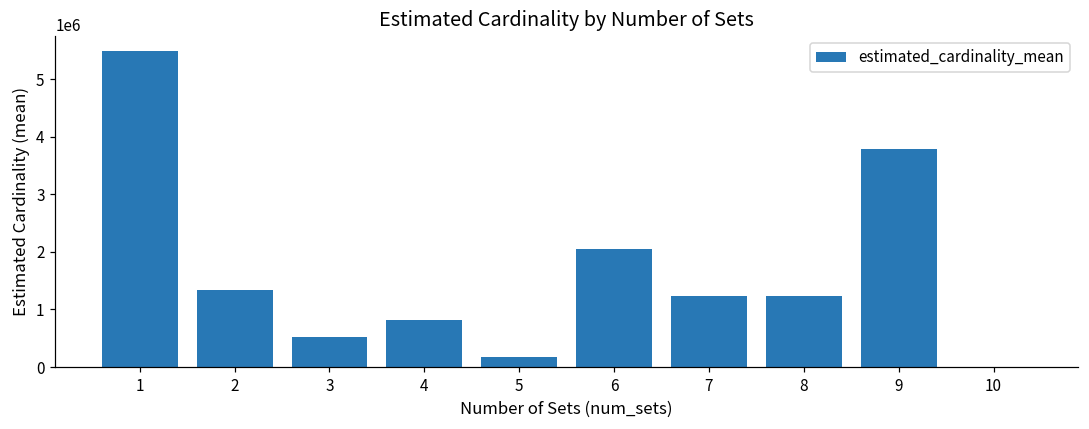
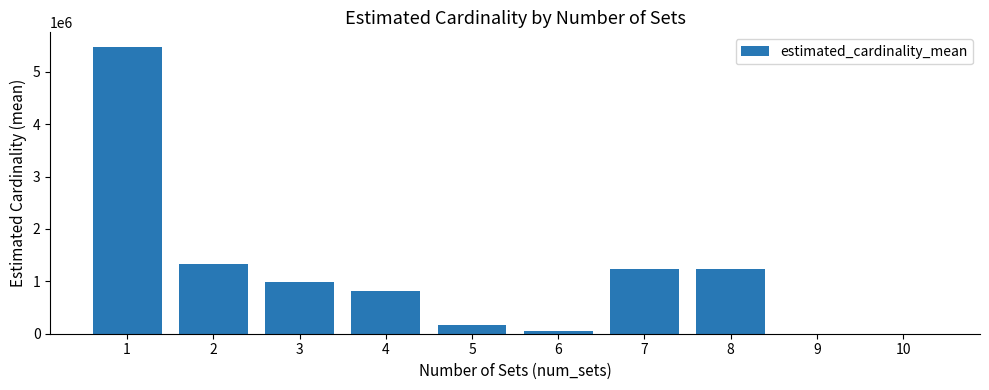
  {
    "1": 5500000,
    "2": 1300000,
-   "3": 500000,
+   "3": 1000000,
    "4": 800000,
    "5": 200000,
-   "6": 2100000,
+   "6": 100000,
    "7": 1200000,
    "8": 1200000,
-   "9": 3800000
+   "9": 0
  }
